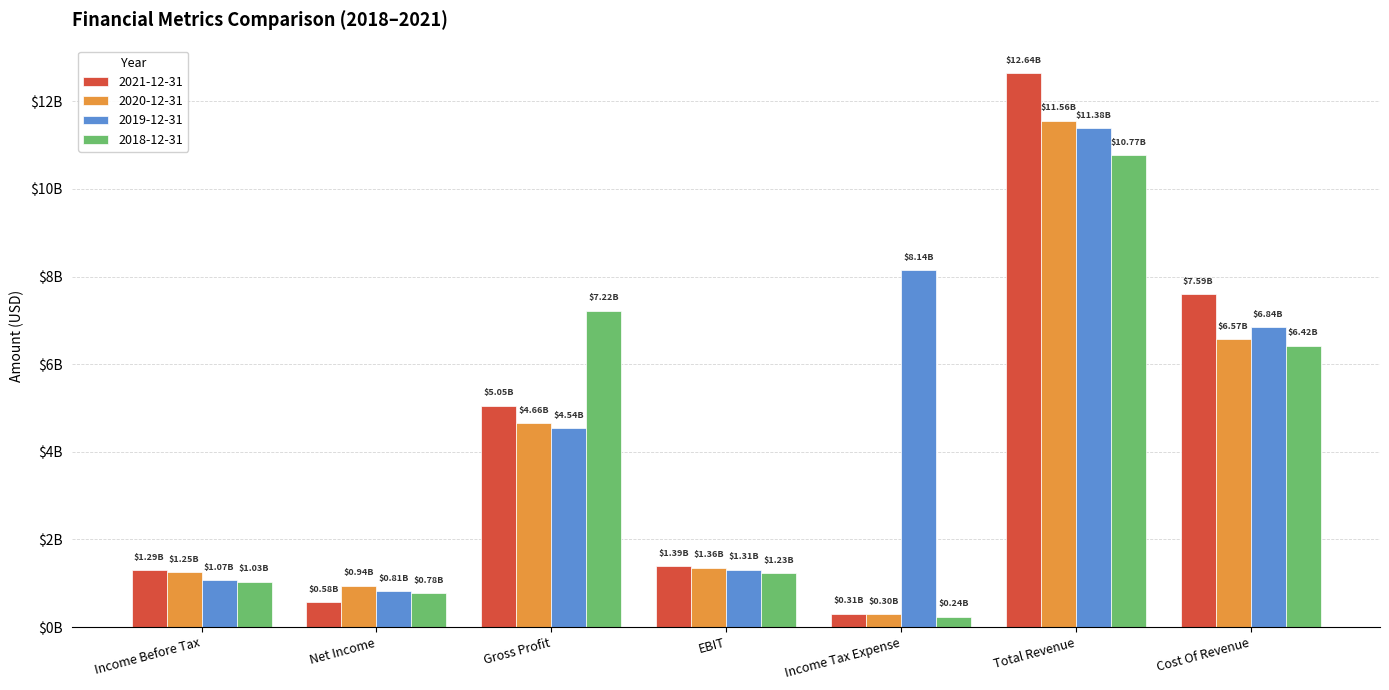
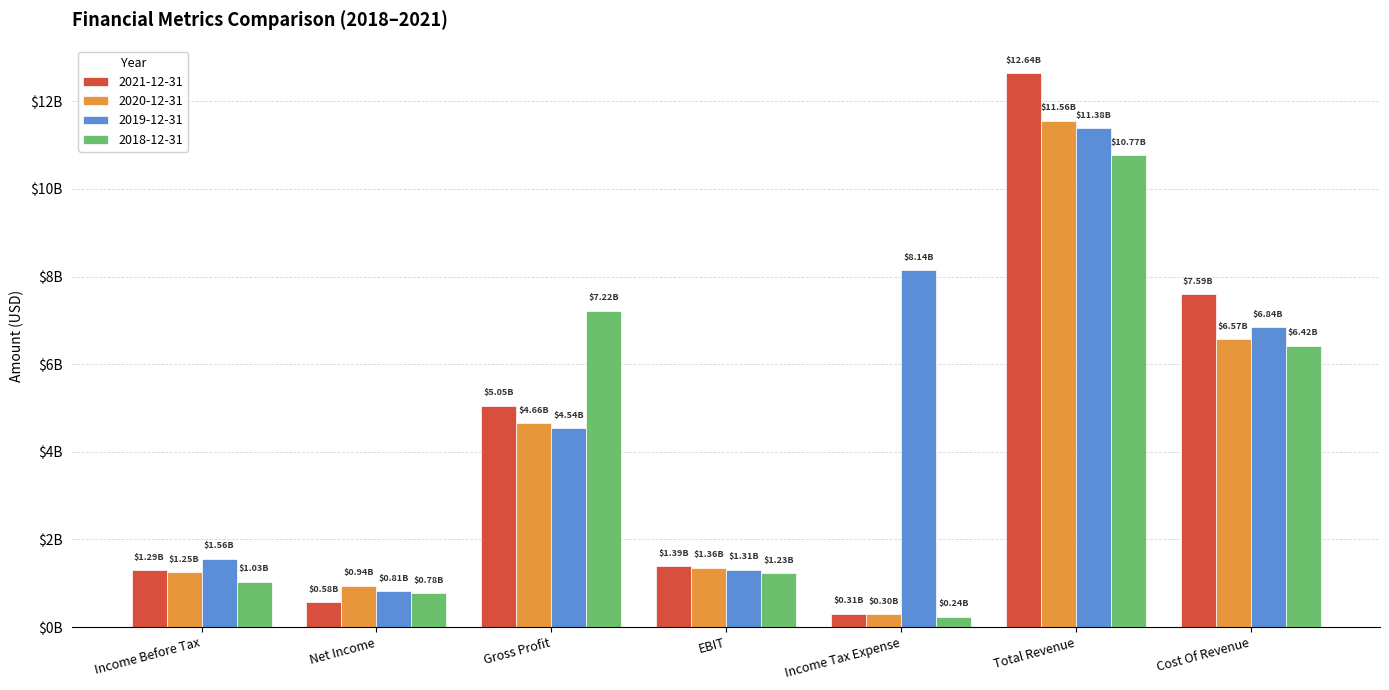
  {
    "2021-12-31": {
      "Income Before Tax": "$1.29B",
      "Net Income": "$0.58B",
      "Gross Profit": "$5.05B",
      "EBIT": "$1.39B",
      "Income Tax Expense": "$0.31B",
      "Total Revenue": "$12.64B",
      "Cost Of Revenue": "$7.59B"
    },
    "2020-12-31": {
      "Income Before Tax": "$1.25B",
      "Net Income": "$0.94B",
      "Gross Profit": "$4.66B",
      "EBIT": "$1.36B",
      "Income Tax Expense": "$0.30B",
      "Total Revenue": "$11.56B",
      "Cost Of Revenue": "$6.57B"
    },
    "2019-12-31": {
-     "Income Before Tax": "$1.07B",
+     "Income Before Tax": "$1.56B",
      "Net Income": "$0.81B",
      "Gross Profit": "$4.54B",
      "EBIT": "$1.31B",
      "Income Tax Expense": "$8.14B",
      "Total Revenue": "$11.38B",
      "Cost Of Revenue": "$6.84B"
    },
    "2018-12-31": {
      "Income Before Tax": "$1.03B",
      "Net Income": "$0.78B",
      "Gross Profit": "$7.22B",
      "EBIT": "$1.23B",
      "Income Tax Expense": "$0.24B",
      "Total Revenue": "$10.77B",
      "Cost Of Revenue": "$6.42B"
    }
  }
